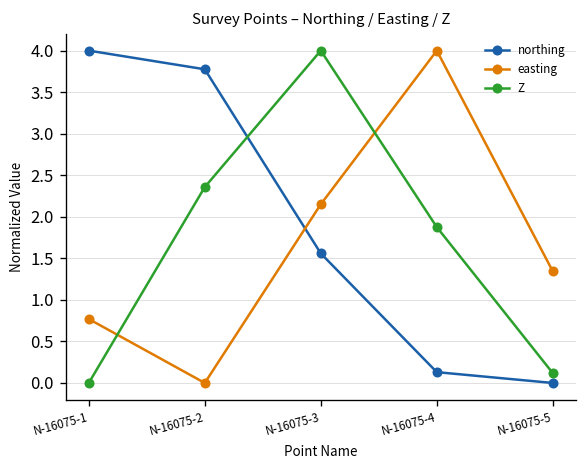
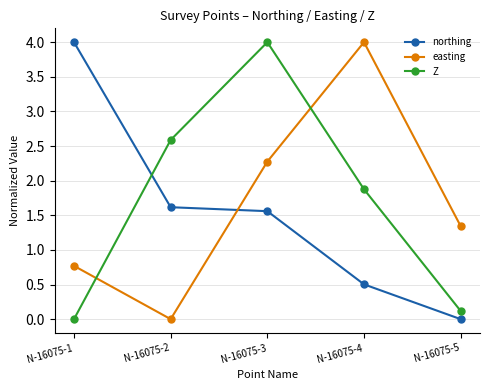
  {
    "northing": {
      "N-16075-1": 4.0,
-     "N-16075-2": 3.8,
+     "N-16075-2": 1.6,
      "N-16075-3": 1.6,
-     "N-16075-4": 0.1,
+     "N-16075-4": 0.5,
      "N-16075-5": 0.0
    },
    "easting": {
      "N-16075-1": 0.8,
      "N-16075-2": 0.0,
-     "N-16075-3": 2.2,
+     "N-16075-3": 2.3,
      "N-16075-4": 4.0,
      "N-16075-5": 1.3
    },
    "Z": {
      "N-16075-1": 0.0,
-     "N-16075-2": 2.4,
+     "N-16075-2": 2.6,
      "N-16075-3": 4.0,
      "N-16075-4": 1.9,
      "N-16075-5": 0.1
    }
  }
